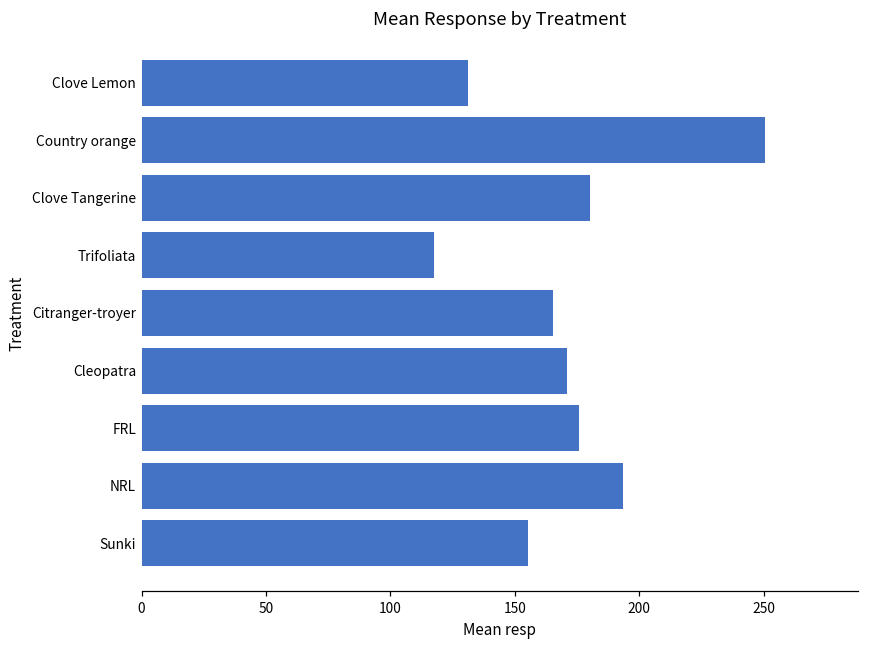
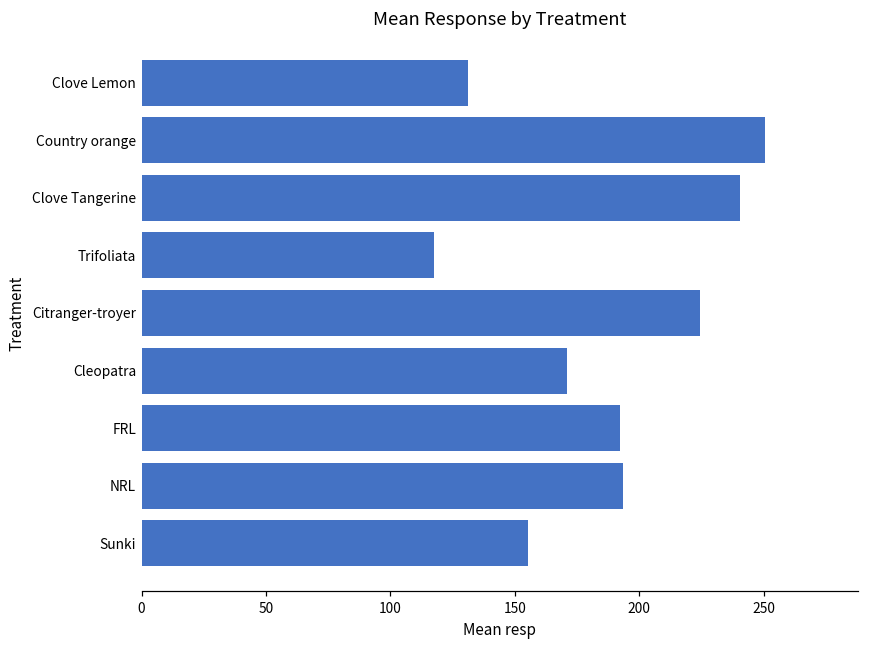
  {
    "Clove Lemon": 131,
    "Country orange": 250,
-   "Clove Tangerine": 180,
+   "Clove Tangerine": 241,
    "Trifoliata": 118,
-   "Citranger-troyer": 165,
+   "Citranger-troyer": 224,
    "Cleopatra": 171,
-   "FRL": 176,
+   "FRL": 192,
    "NRL": 193,
    "Sunki": 155
  }
